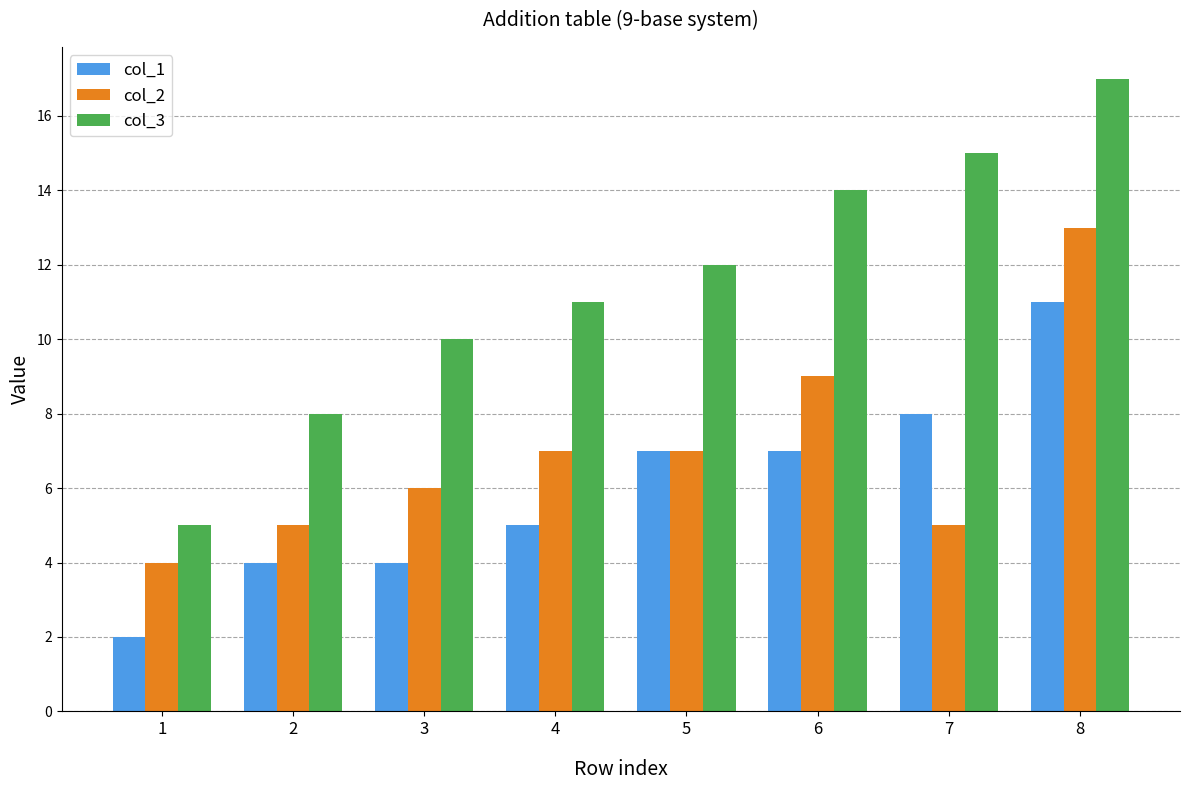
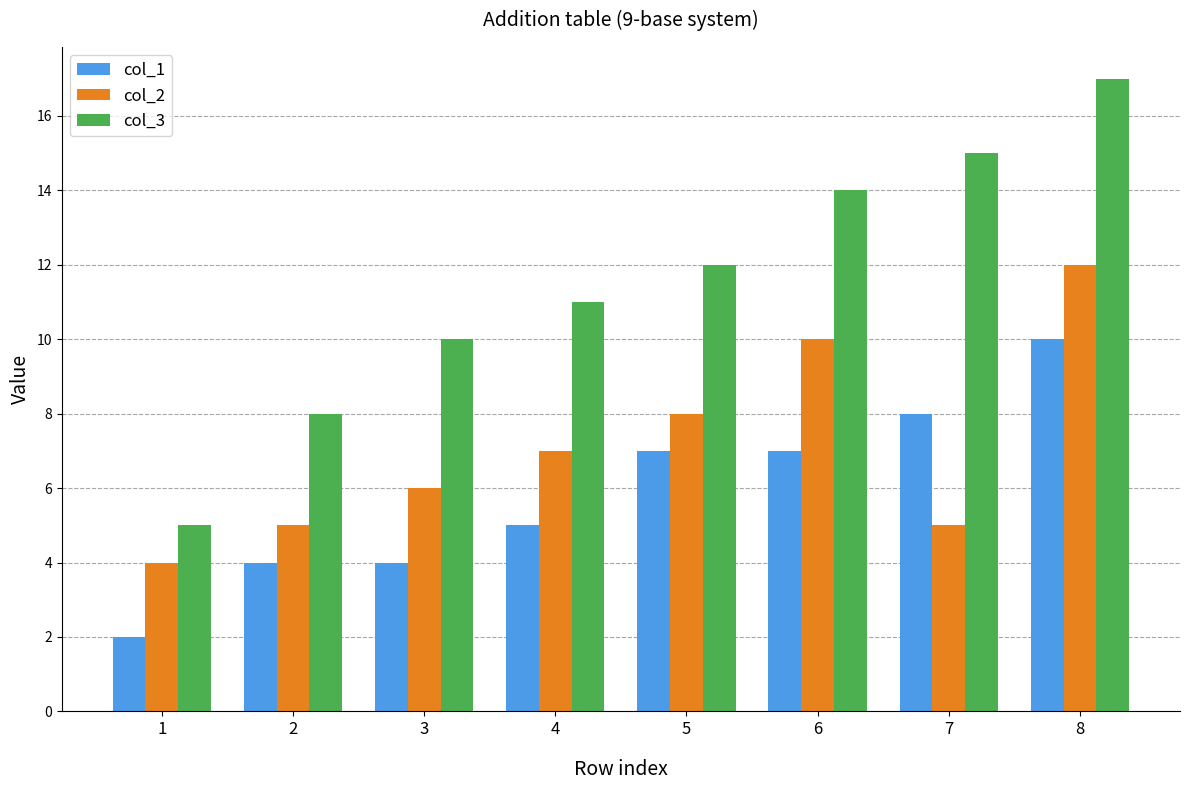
  {
    "col_1": {
      "1": 2,
      "2": 4,
      "3": 4,
      "4": 5,
      "5": 7,
      "6": 7,
      "7": 8,
-     "8": 11
+     "8": 10
    },
    "col_2": {
      "1": 4,
      "2": 5,
      "3": 6,
      "4": 7,
-     "5": 7,
-     "6": 9,
+     "5": 8,
+     "6": 10,
      "7": 5,
-     "8": 13
+     "8": 12
    },
    "col_3": {
      "1": 5,
      "2": 8,
      "3": 10,
      "4": 11,
      "5": 12,
      "6": 14,
      "7": 15,
      "8": 17
    }
  }
